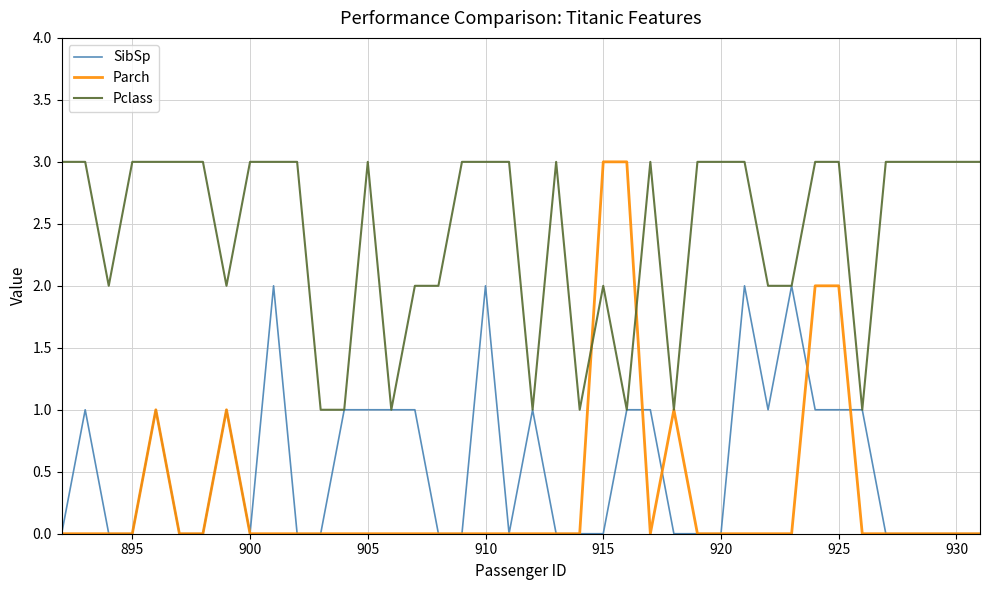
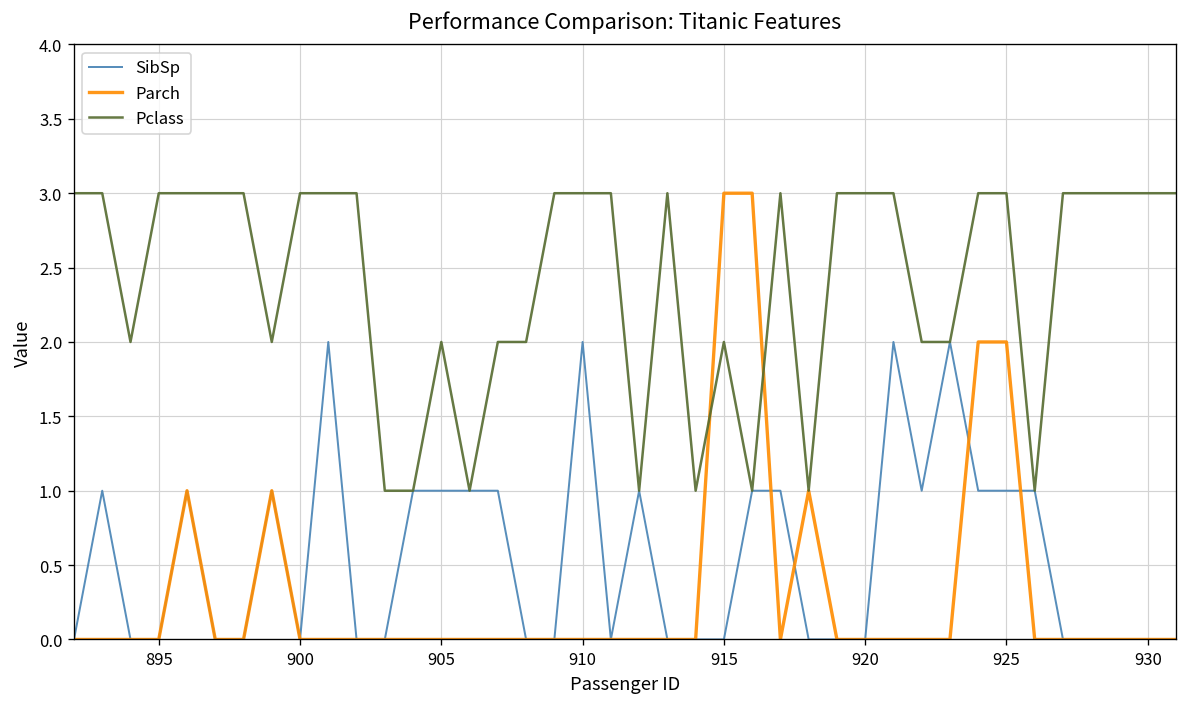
  {
    "SibSp": {
      "905": 1,
      "910": 2,
      "915": 0,
      "925": 1
    },
    "Parch": {
      "905": 0,
      "910": 0,
      "915": 3,
      "925": 2
    },
    "Pclass": {
      "895": 3,
      "900": 3,
-     "905": 3,
+     "905": 2,
      "910": 3,
      "915": 2,
      "920": 3,
      "925": 3,
      "930": 3
    }
  }
